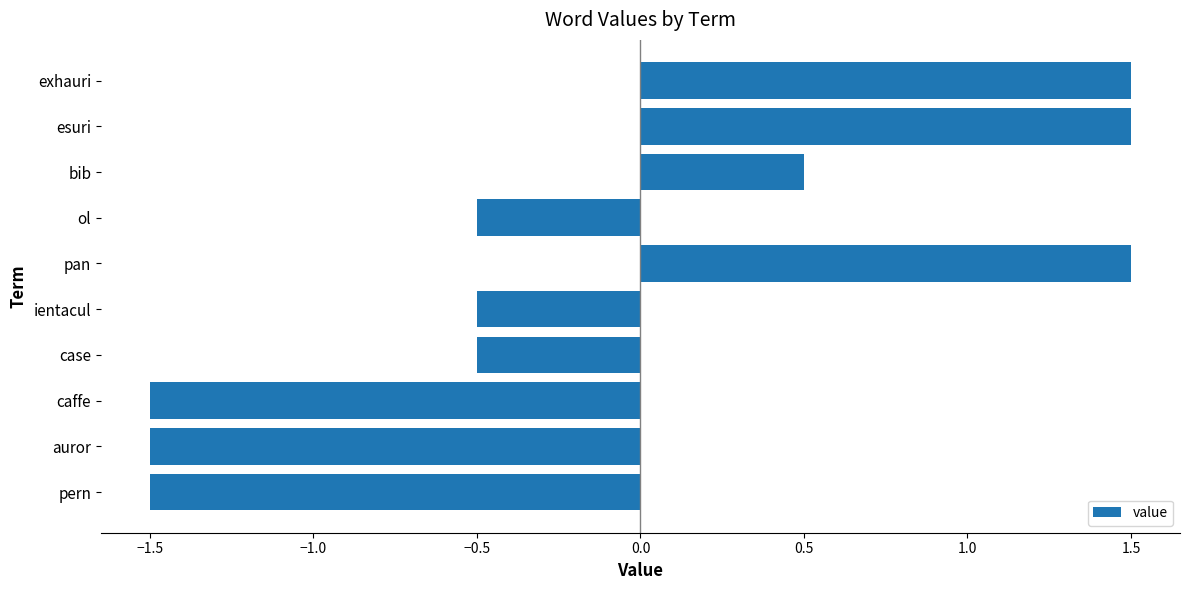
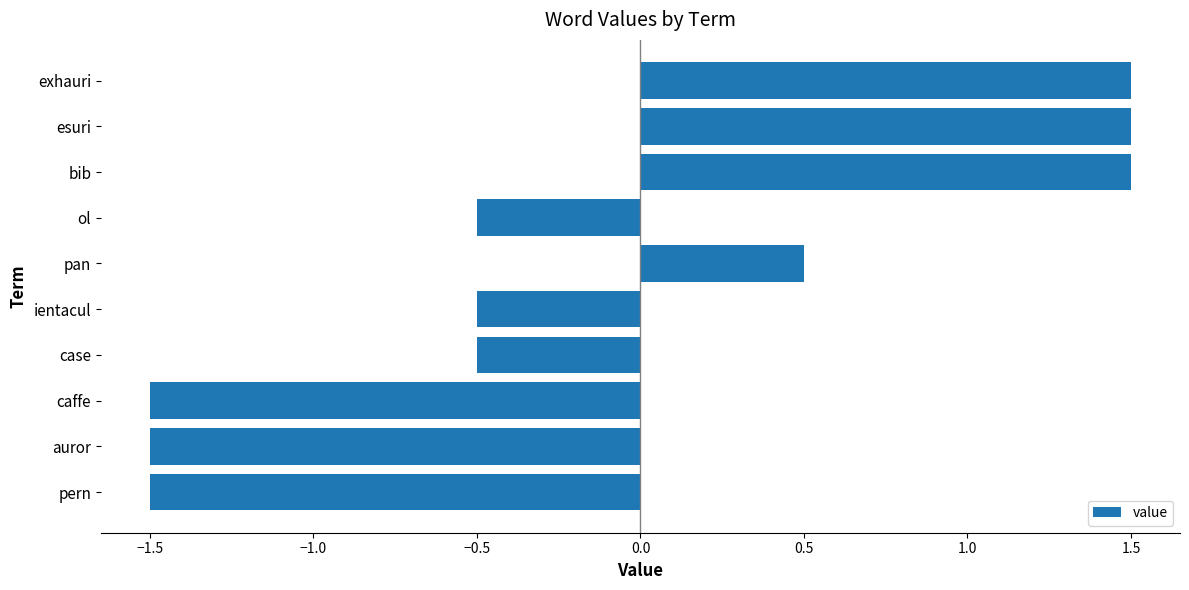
  {
    "exhauri": 1.50,
    "esuri": 1.50,
-   "bib": 0.50,
+   "bib": 1.50,
    "ol": -0.50,
-   "pan": 1.50,
+   "pan": 0.50,
    "ientacul": -0.50,
    "case": -0.50,
    "caffe": -1.50,
    "auror": -1.50,
    "pern": -1.50
  }
